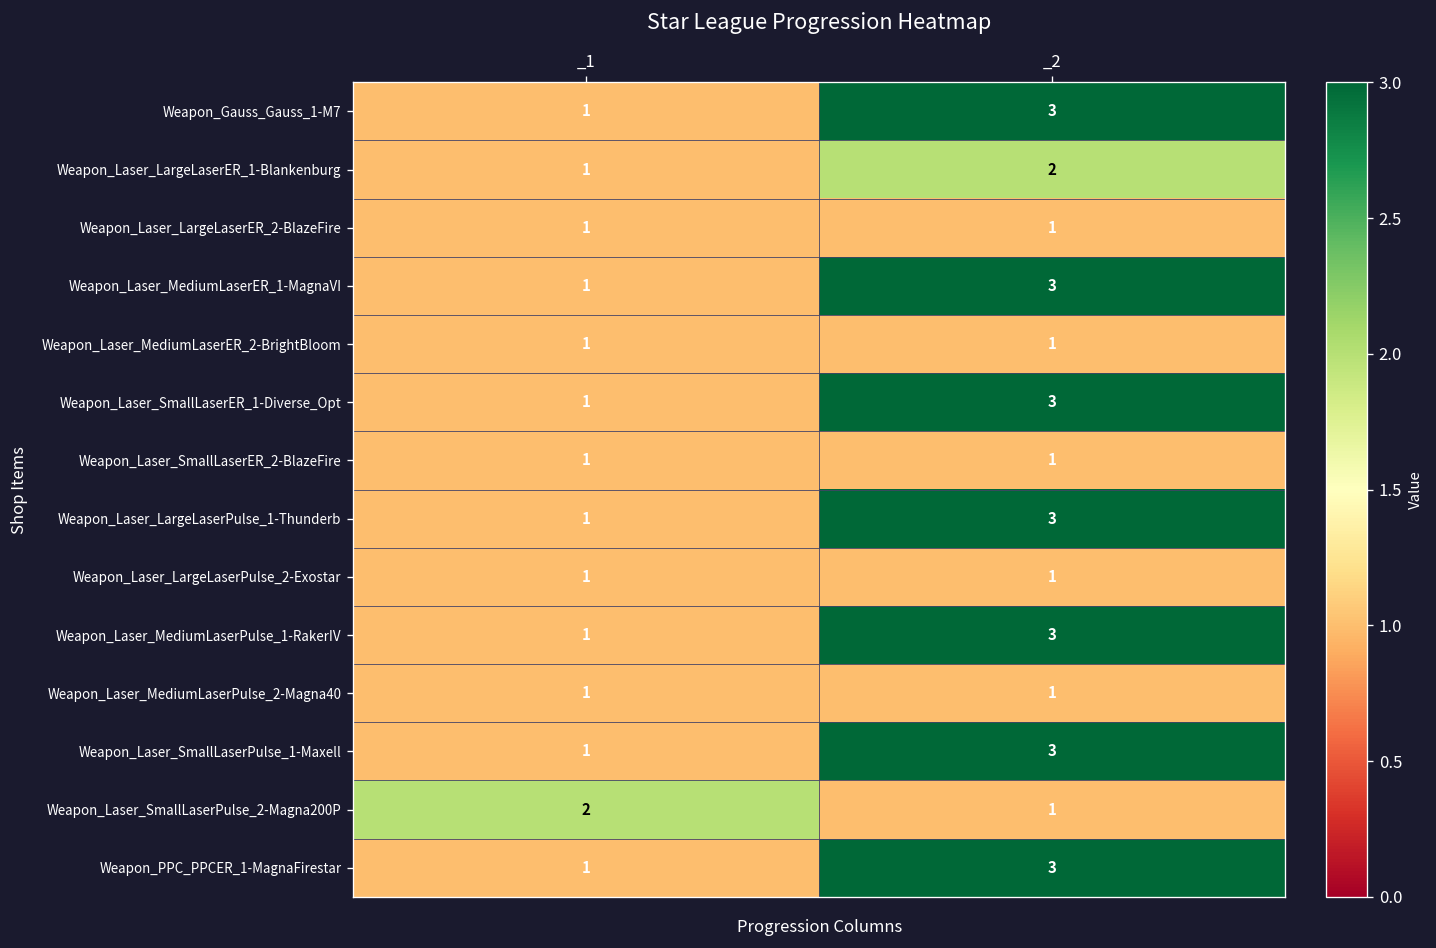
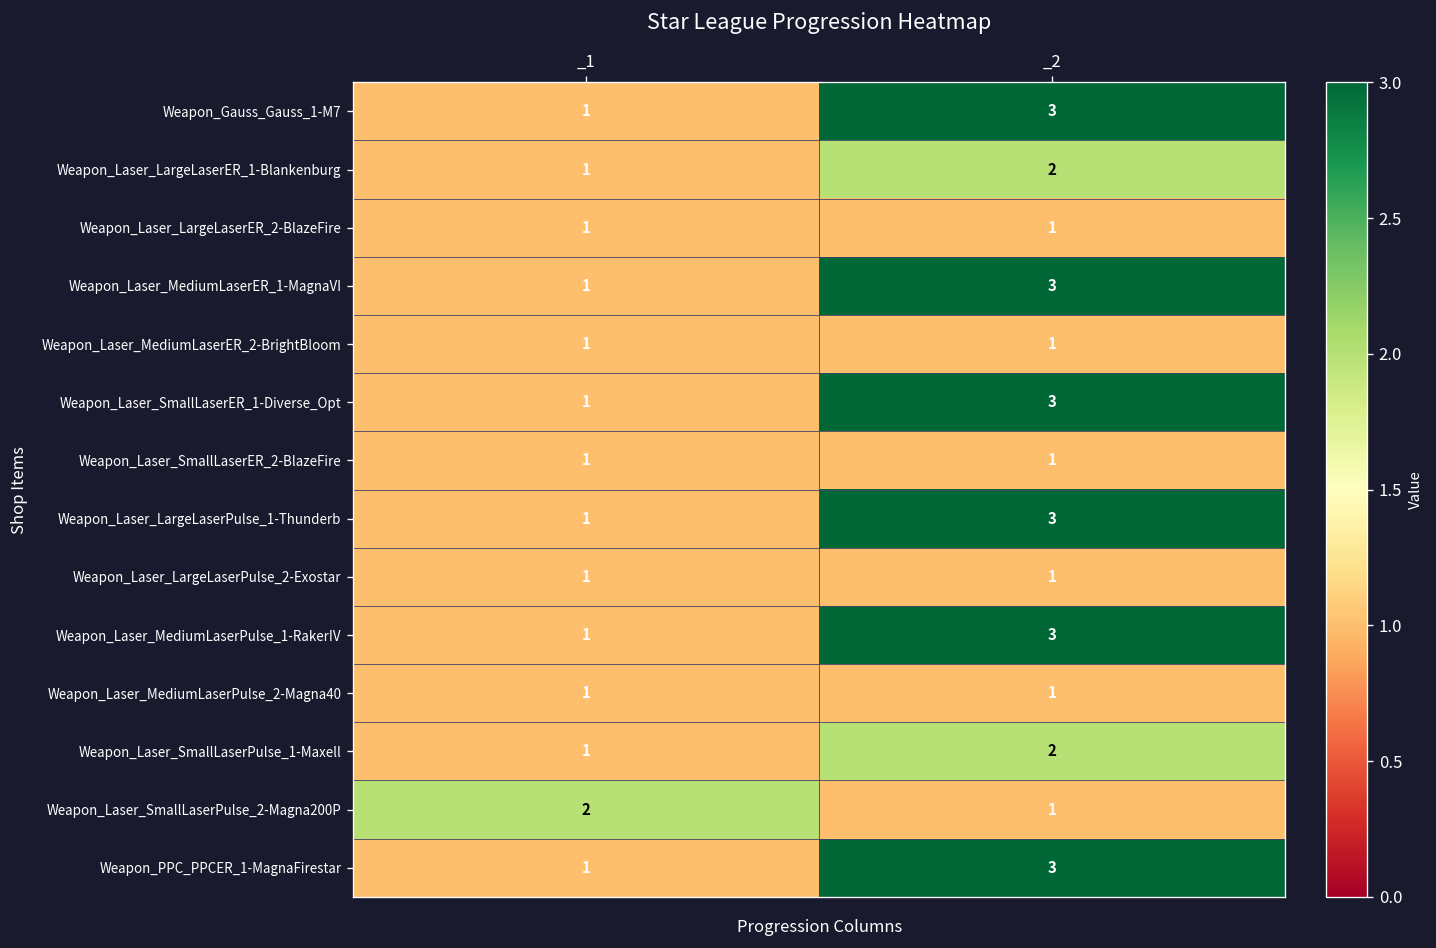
  {
    "Weapon_Gauss_Gauss_1-M7": {
      "_1": 1,
      "_2": 3
    },
    "Weapon_Laser_LargeLaserER_1-Blankenburg": {
      "_1": 1,
      "_2": 2
    },
    "Weapon_Laser_LargeLaserER_2-BlazeFire": {
      "_1": 1,
      "_2": 1
    },
    "Weapon_Laser_MediumLaserER_1-MagnaVI": {
      "_1": 1,
      "_2": 3
    },
    "Weapon_Laser_MediumLaserER_2-BrightBloom": {
      "_1": 1,
      "_2": 1
    },
    "Weapon_Laser_SmallLaserER_1-Diverse_Opt": {
      "_1": 1,
      "_2": 3
    },
    "Weapon_Laser_SmallLaserER_2-BlazeFire": {
      "_1": 1,
      "_2": 1
    },
    "Weapon_Laser_LargeLaserPulse_1-Thunderb": {
      "_1": 1,
      "_2": 3
    },
    "Weapon_Laser_LargeLaserPulse_2-Exostar": {
      "_1": 1,
      "_2": 1
    },
    "Weapon_Laser_MediumLaserPulse_1-RakerIV": {
      "_1": 1,
      "_2": 3
    },
    "Weapon_Laser_MediumLaserPulse_2-Magna40": {
      "_1": 1,
      "_2": 1
    },
    "Weapon_Laser_SmallLaserPulse_1-Maxell": {
      "_1": 1,
-     "_2": 3
+     "_2": 2
    },
    "Weapon_Laser_SmallLaserPulse_2-Magna200P": {
      "_1": 2,
      "_2": 1
    },
    "Weapon_PPC_PPCER_1-MagnaFirestar": {
      "_1": 1,
      "_2": 3
    }
  }
